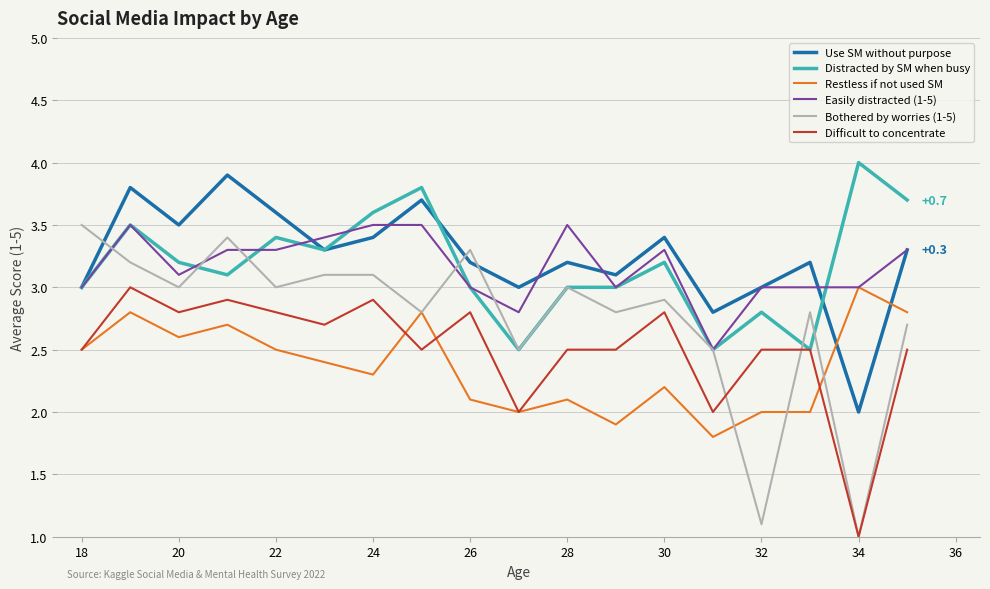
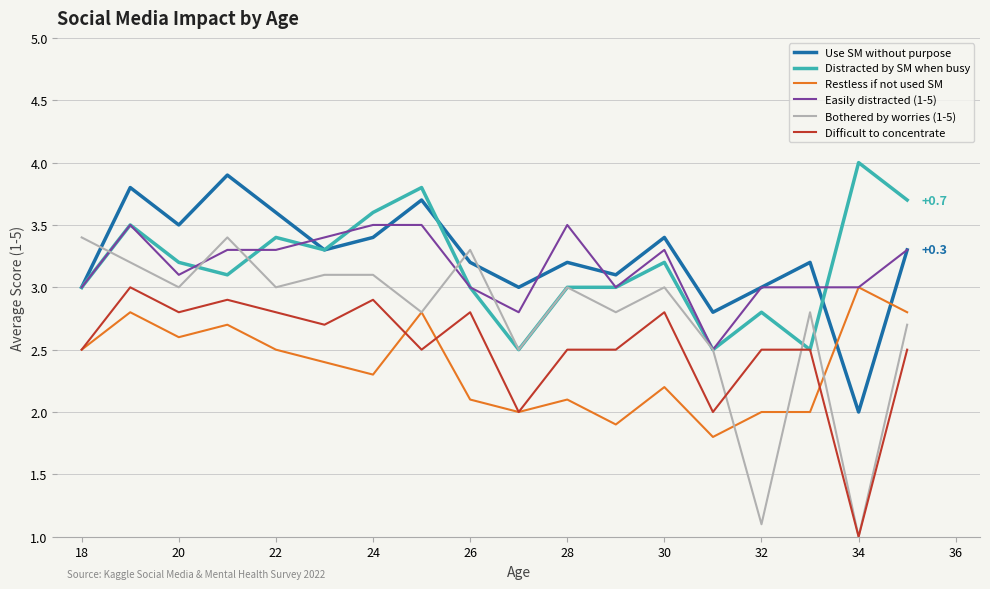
  {
    "Bothered by worries (1-5)": {
-     "18": 3.5,
+     "18": 3.4,
      "20": 3.0,
      "22": 3.0,
      "24": 3.1,
      "26": 3.3,
-     "30": 2.9,
+     "30": 3.0,
      "32": 1.1
    }
  }
